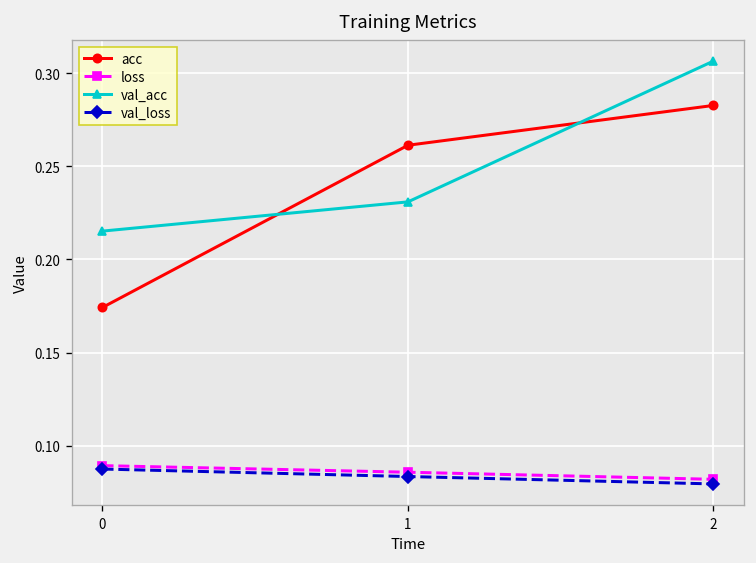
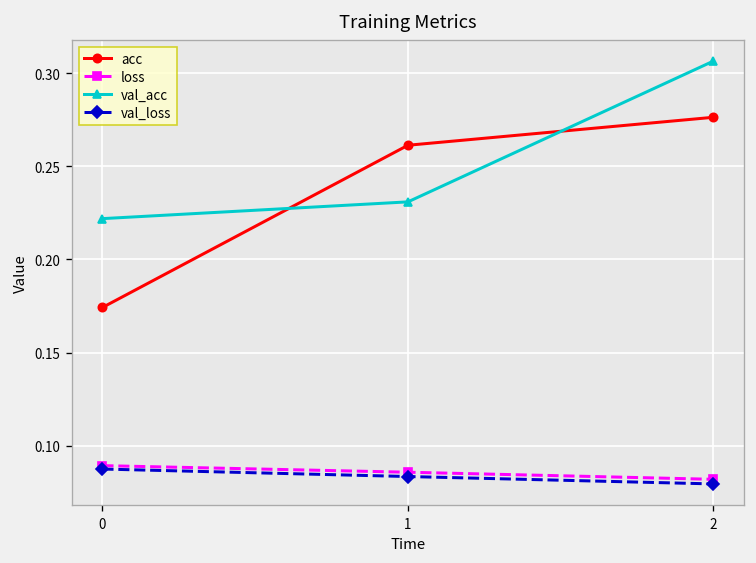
  {
    "acc": {
      "0": 0.174,
      "1": 0.261,
-     "2": 0.283
+     "2": 0.276
    },
    "loss": {
      "0": 0.089,
      "1": 0.086,
      "2": 0.082
    },
    "val_acc": {
-     "0": 0.215,
+     "0": 0.222,
      "1": 0.231,
      "2": 0.307
    },
    "val_loss": {
      "0": 0.087,
      "1": 0.083,
      "2": 0.079
    }
  }
